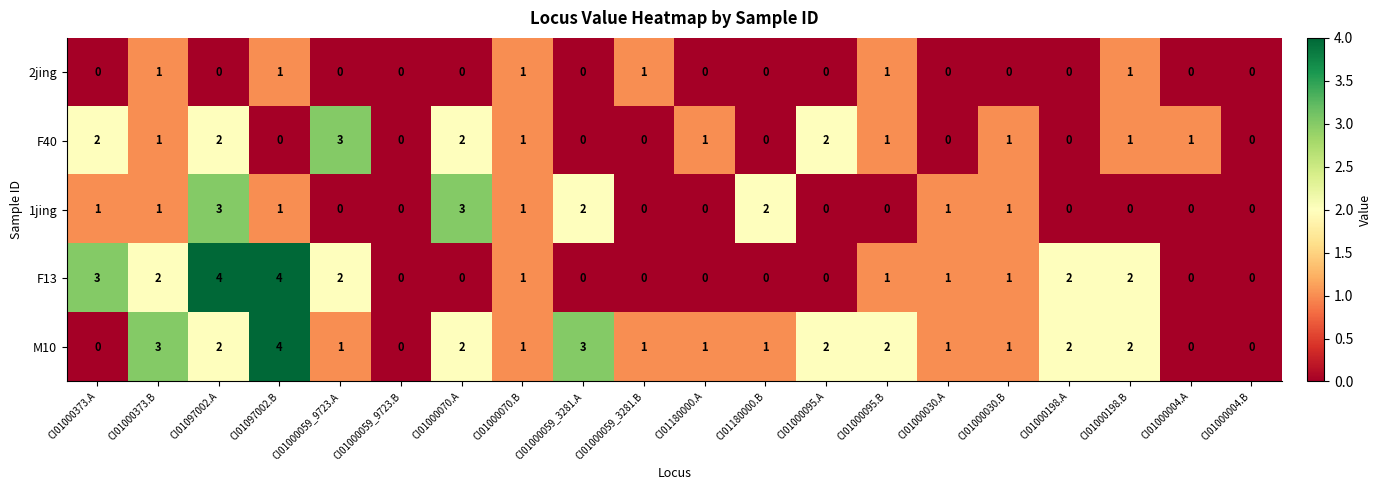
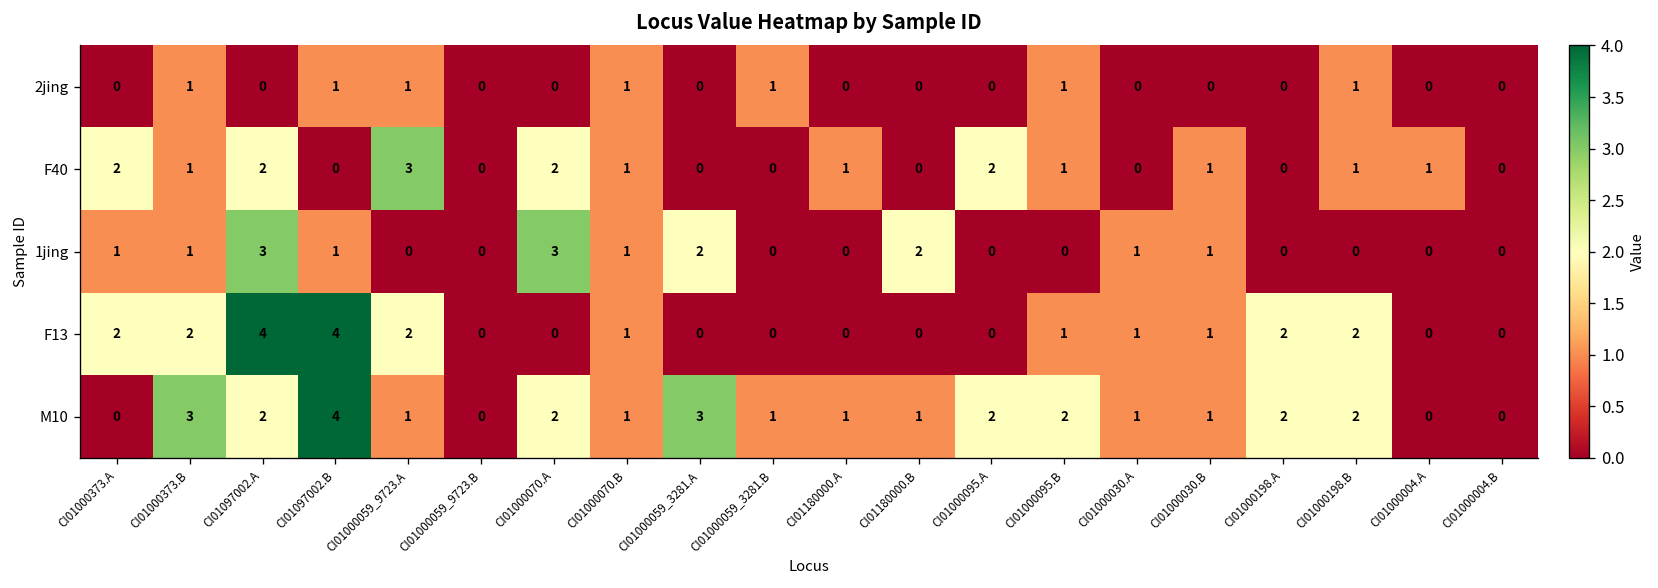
  {
    "2jing": {
      "CI01000373.A": 0,
      "CI01000373.B": 1,
      "CI01097002.A": 0,
      "CI01097002.B": 1,
-     "CI01000059_9723.A": 0,
+     "CI01000059_9723.A": 1,
      "CI01000059_9723.B": 0,
      "CI01000070.A": 0,
      "CI01000070.B": 1,
      "CI01000059_3281.A": 0,
      "CI01000059_3281.B": 1,
      "CI01180000.A": 0,
      "CI01180000.B": 0,
      "CI01000095.A": 0,
      "CI01000095.B": 1,
      "CI01000030.A": 0,
      "CI01000030.B": 0,
      "CI01000198.A": 0,
      "CI01000198.B": 1,
      "CI01000004.A": 0,
      "CI01000004.B": 0
    },
    "F40": {
      "CI01000373.A": 2,
      "CI01000373.B": 1,
      "CI01097002.A": 2,
      "CI01097002.B": 0,
      "CI01000059_9723.A": 3,
      "CI01000059_9723.B": 0,
      "CI01000070.A": 2,
      "CI01000070.B": 1,
      "CI01000059_3281.A": 0,
      "CI01000059_3281.B": 0,
      "CI01180000.A": 1,
      "CI01180000.B": 0,
      "CI01000095.A": 2,
      "CI01000095.B": 1,
      "CI01000030.A": 0,
      "CI01000030.B": 1,
      "CI01000198.A": 0,
      "CI01000198.B": 1,
      "CI01000004.A": 1,
      "CI01000004.B": 0
    },
    "1jing": {
      "CI01000373.A": 1,
      "CI01000373.B": 1,
      "CI01097002.A": 3,
      "CI01097002.B": 1,
      "CI01000059_9723.A": 0,
      "CI01000059_9723.B": 0,
      "CI01000070.A": 3,
      "CI01000070.B": 1,
      "CI01000059_3281.A": 2,
      "CI01000059_3281.B": 0,
      "CI01180000.A": 0,
      "CI01180000.B": 2,
      "CI01000095.A": 0,
      "CI01000095.B": 0,
      "CI01000030.A": 1,
      "CI01000030.B": 1,
      "CI01000198.A": 0,
      "CI01000198.B": 0,
      "CI01000004.A": 0,
      "CI01000004.B": 0
    },
    "F13": {
-     "CI01000373.A": 3,
+     "CI01000373.A": 2,
      "CI01000373.B": 2,
      "CI01097002.A": 4,
      "CI01097002.B": 4,
      "CI01000059_9723.A": 2,
      "CI01000059_9723.B": 0,
      "CI01000070.A": 0,
      "CI01000070.B": 1,
      "CI01000059_3281.A": 0,
      "CI01000059_3281.B": 0,
      "CI01180000.A": 0,
      "CI01180000.B": 0,
      "CI01000095.A": 0,
      "CI01000095.B": 1,
      "CI01000030.A": 1,
      "CI01000030.B": 1,
      "CI01000198.A": 2,
      "CI01000198.B": 2,
      "CI01000004.A": 0,
      "CI01000004.B": 0
    },
    "M10": {
      "CI01000373.A": 0,
      "CI01000373.B": 3,
      "CI01097002.A": 2,
      "CI01097002.B": 4,
      "CI01000059_9723.A": 1,
      "CI01000059_9723.B": 0,
      "CI01000070.A": 2,
      "CI01000070.B": 1,
      "CI01000059_3281.A": 3,
      "CI01000059_3281.B": 1,
      "CI01180000.A": 1,
      "CI01180000.B": 1,
      "CI01000095.A": 2,
      "CI01000095.B": 2,
      "CI01000030.A": 1,
      "CI01000030.B": 1,
      "CI01000198.A": 2,
      "CI01000198.B": 2,
      "CI01000004.A": 0,
      "CI01000004.B": 0
    }
  }
